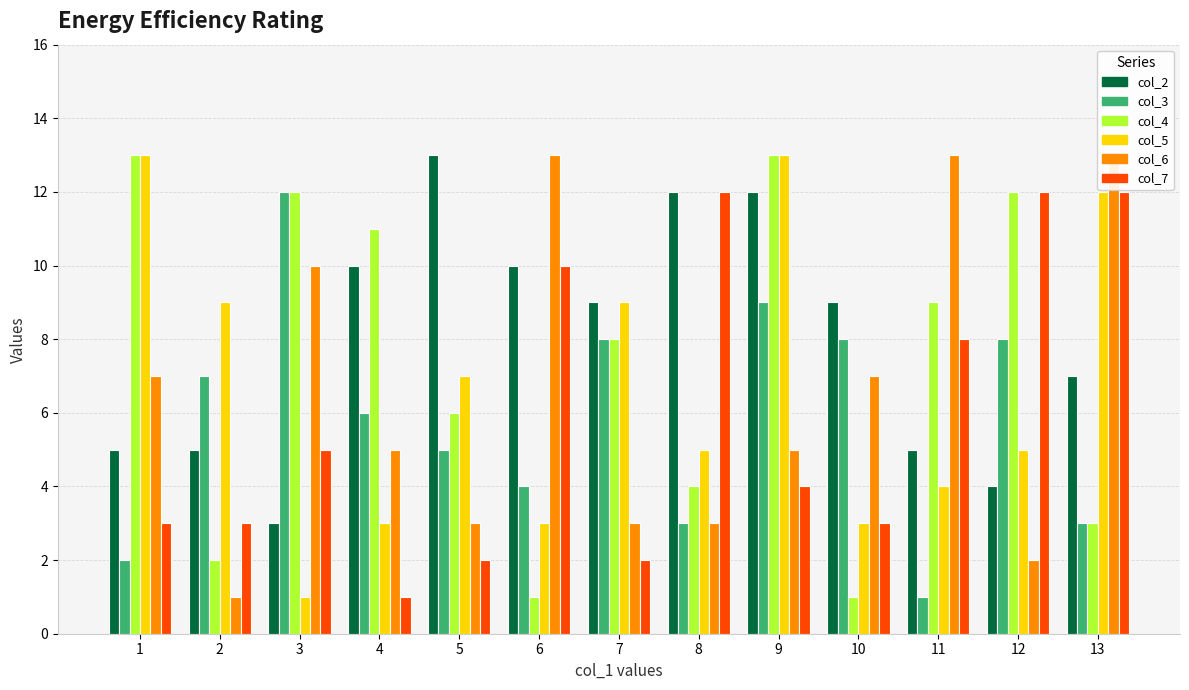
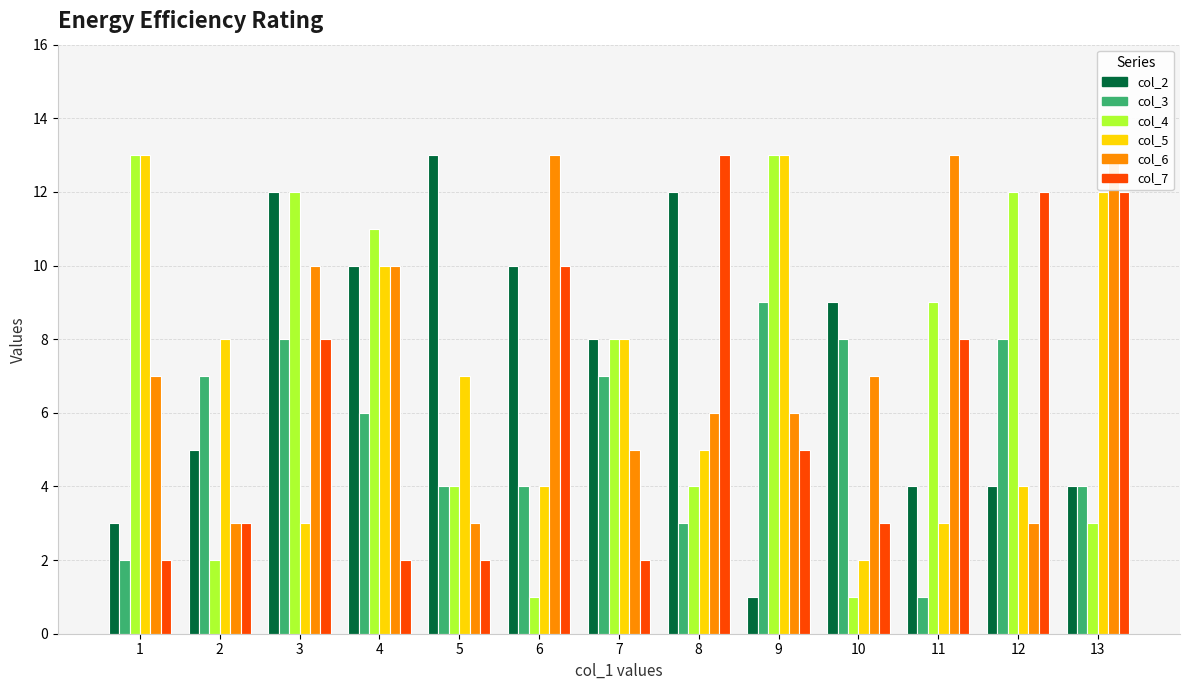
  {
    "col_2": {
-     "1": 5,
+     "1": 3,
      "2": 5,
-     "3": 3,
+     "3": 12,
      "4": 10,
      "5": 13,
      "6": 10,
-     "7": 9,
+     "7": 8,
      "8": 12,
-     "9": 12,
+     "9": 1,
      "10": 9,
-     "11": 5,
+     "11": 4,
      "12": 4,
-     "13": 7
+     "13": 4
    },
    "col_3": {
      "1": 2,
      "2": 7,
-     "3": 12,
+     "3": 8,
      "4": 6,
-     "5": 5,
+     "5": 4,
      "6": 4,
-     "7": 8,
+     "7": 7,
      "8": 3,
      "9": 9,
      "10": 8,
      "11": 1,
      "12": 8,
-     "13": 3
+     "13": 4
    },
    "col_4": {
      "1": 13,
      "2": 2,
      "3": 12,
      "4": 11,
-     "5": 6,
+     "5": 4,
      "6": 1,
      "7": 8,
      "8": 4,
      "9": 13,
      "10": 1,
      "11": 9,
      "12": 12,
      "13": 3
    },
    "col_5": {
      "1": 13,
-     "2": 9,
-     "3": 1,
-     "4": 3,
+     "2": 8,
+     "3": 3,
+     "4": 10,
      "5": 7,
-     "6": 3,
-     "7": 9,
+     "6": 4,
+     "7": 8,
      "8": 5,
      "9": 13,
-     "10": 3,
-     "11": 4,
-     "12": 5,
+     "10": 2,
+     "11": 3,
+     "12": 4,
      "13": 12
    },
    "col_6": {
      "1": 7,
-     "2": 1,
+     "2": 3,
      "3": 10,
-     "4": 5,
+     "4": 10,
      "5": 3,
      "6": 13,
-     "7": 3,
-     "8": 3,
-     "9": 5,
+     "7": 5,
+     "8": 6,
+     "9": 6,
      "10": 7,
      "11": 13,
-     "12": 2
+     "12": 3
    },
    "col_7": {
-     "1": 3,
+     "1": 2,
      "2": 3,
-     "3": 5,
-     "4": 1,
+     "3": 8,
+     "4": 2,
      "5": 2,
      "6": 10,
      "7": 2,
-     "8": 12,
-     "9": 4,
+     "8": 13,
+     "9": 5,
      "10": 3,
      "11": 8,
      "12": 12,
      "13": 12
    }
  }
